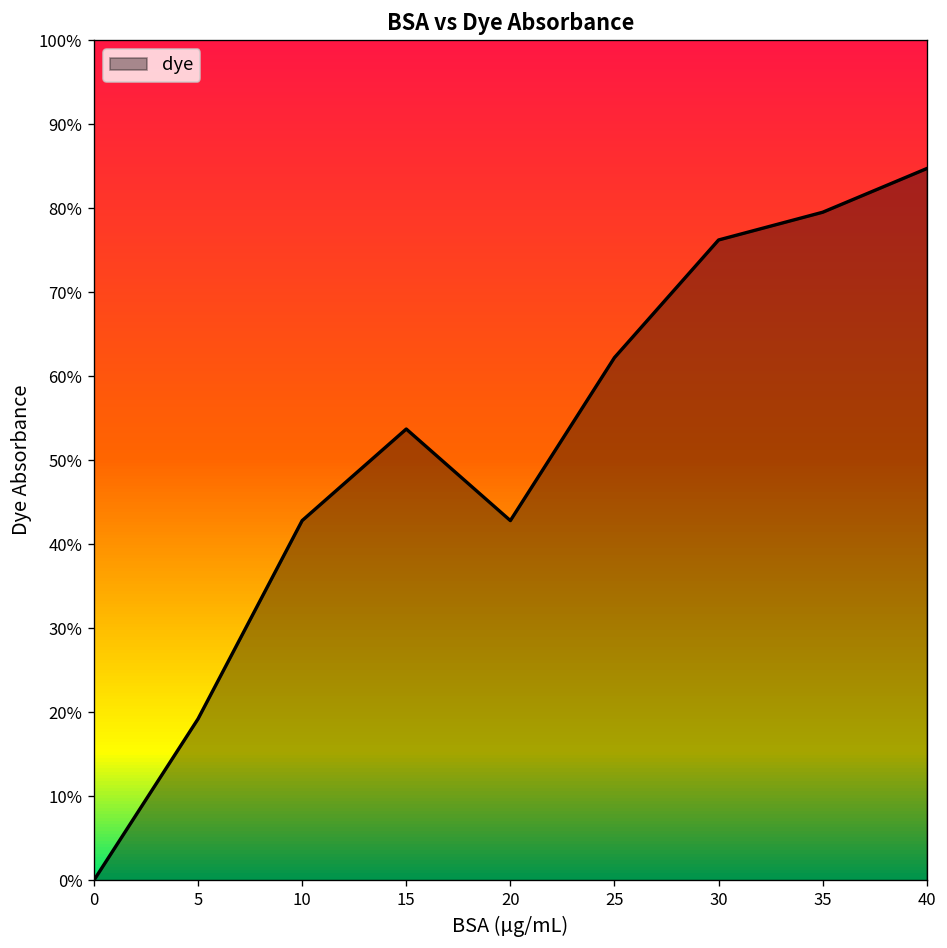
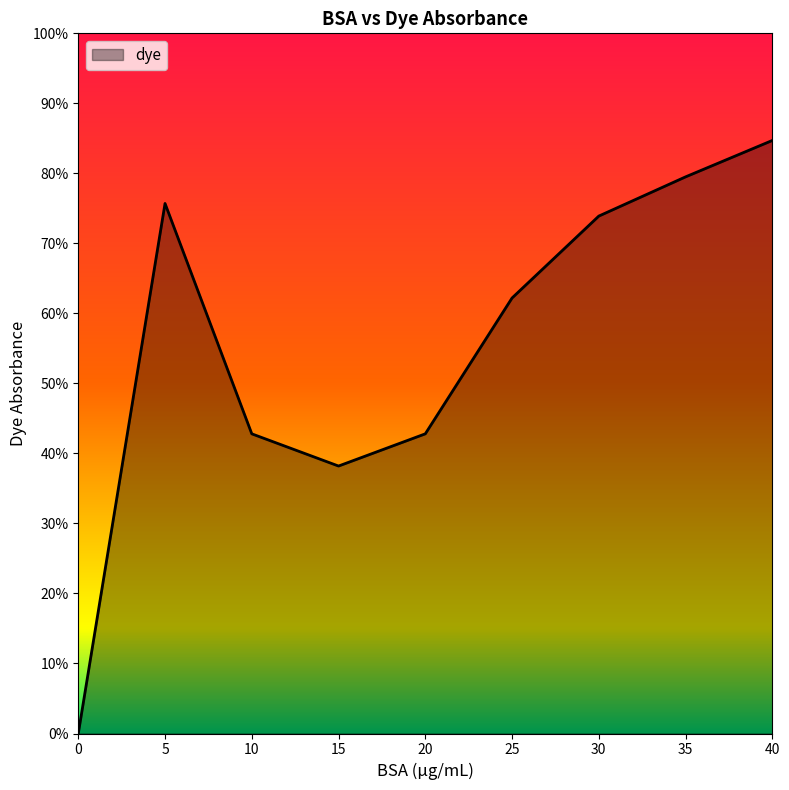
  {
    "0": "0%",
-   "5": "19%",
+   "5": "76%",
    "10": "43%",
-   "15": "54%",
+   "15": "38%",
    "20": "43%",
    "25": "62%",
-   "30": "76%",
+   "30": "74%",
    "35": "80%",
    "40": "85%"
  }
